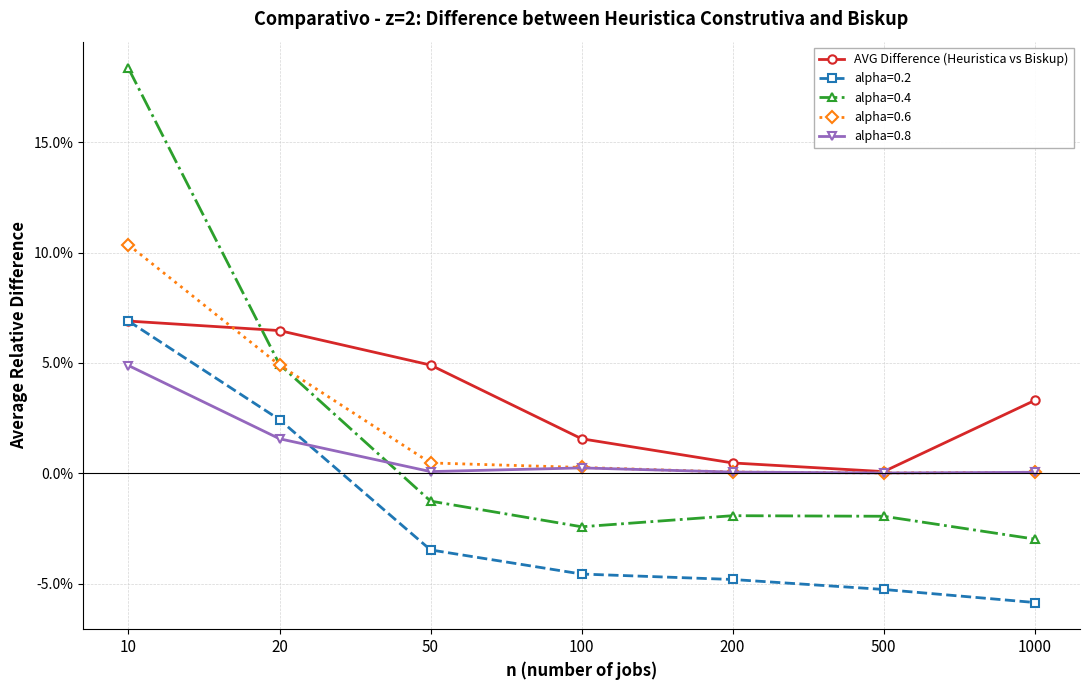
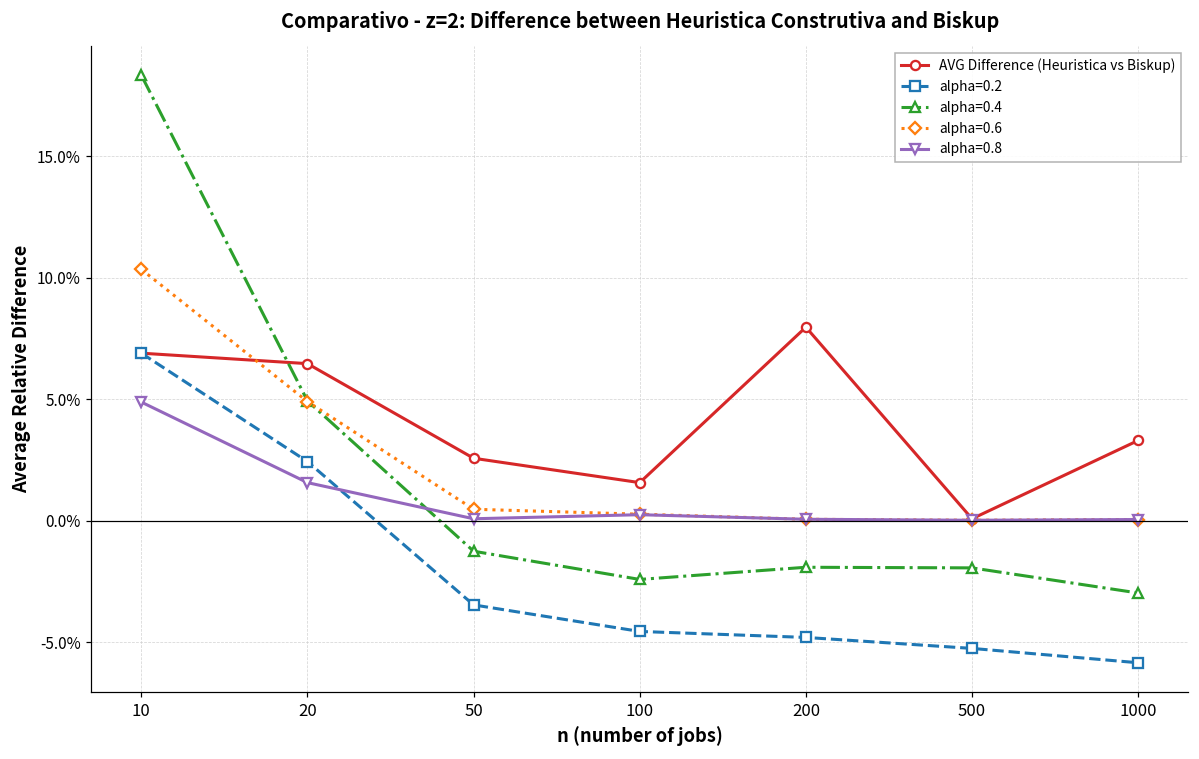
  {
    "AVG Difference (Heuristica vs Biskup)": {
      "20": "6.5%",
-     "50": "4.9%",
+     "50": "2.6%",
      "100": "1.6%",
-     "200": "0.5%",
+     "200": "8.0%",
      "1000": "3.3%"
    },
    "alpha=0.2": {
      "20": "2.4%",
      "50": "-3.5%",
      "100": "-4.6%",
      "200": "-4.8%",
      "500": "-5.3%",
      "1000": "-5.8%"
    },
    "alpha=0.4": {
      "10": "18.3%",
      "50": "-1.3%",
      "100": "-2.4%",
      "200": "-1.9%",
      "500": "-1.9%",
      "1000": "-3.0%"
    },
    "alpha=0.6": {
      "10": "10.3%",
      "50": "0.5%"
    },
    "alpha=0.8": {
      "10": "4.9%",
      "20": "1.6%",
      "50": "0.1%"
    }
  }
